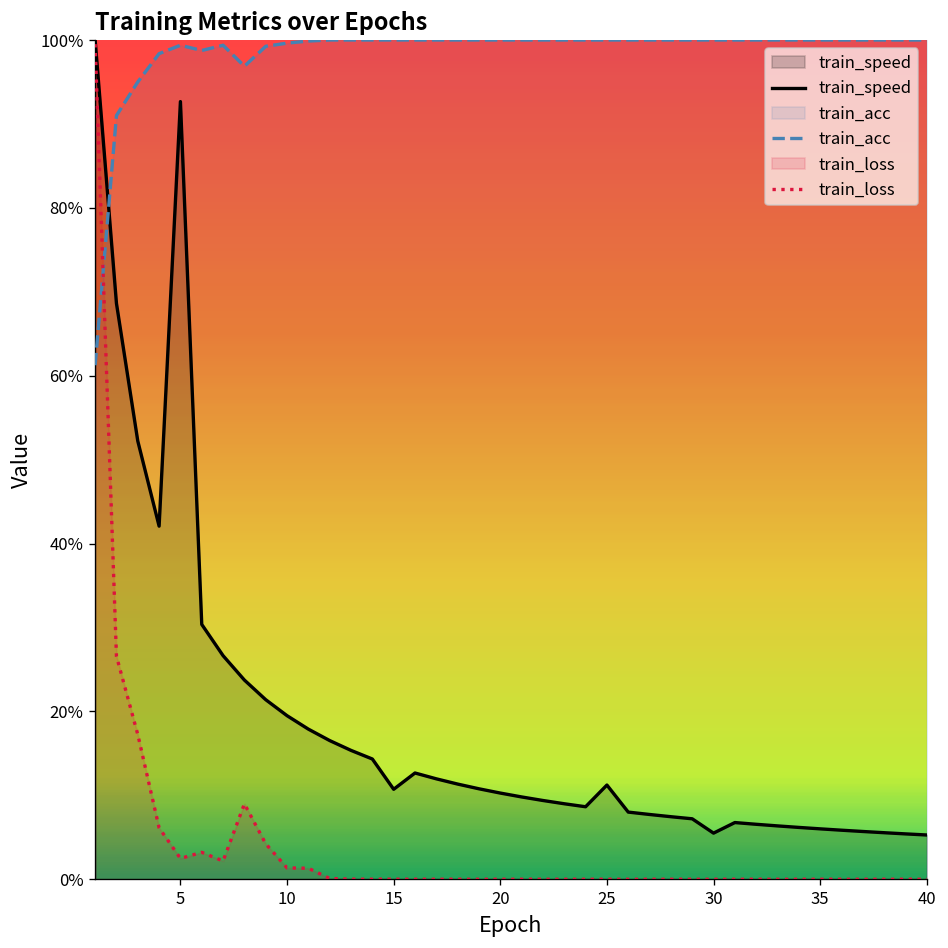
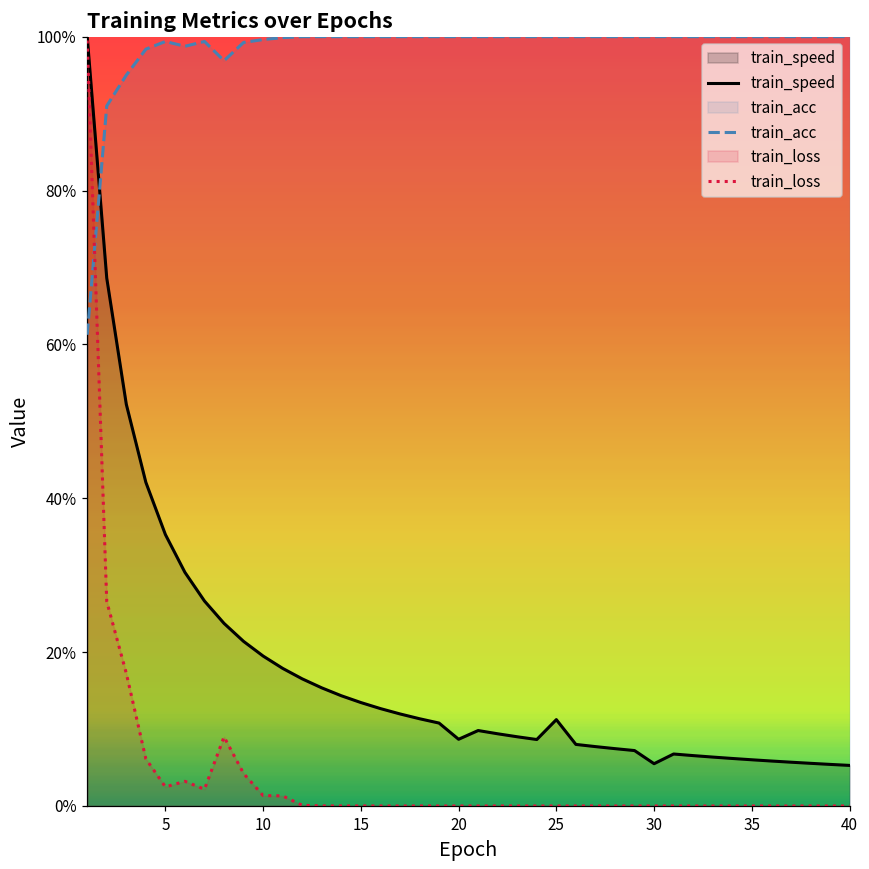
  {
    "train_speed": {
-     "5": "93%",
+     "5": "35%",
      "10": "19%",
-     "15": "11%",
-     "20": "10%",
+     "15": "13%",
+     "20": "9%",
      "25": "11%",
      "30": "5%",
      "35": "6%",
      "40": "5%"
    }
  }
